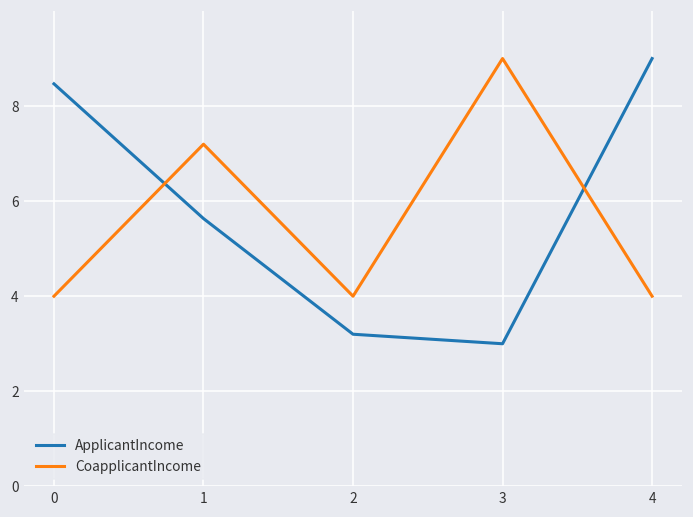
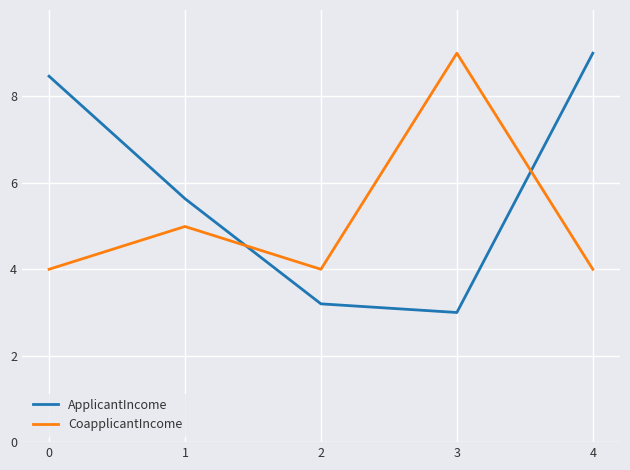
  {
    "ApplicantIncome": {
      "0": 8.5,
      "1": 5.6,
      "2": 3.2,
      "3": 3.0,
      "4": 9.0
    },
    "CoapplicantIncome": {
      "0": 4.0,
-     "1": 7.2,
+     "1": 5.0,
      "2": 4.0,
      "3": 9.0,
      "4": 4.0
    }
  }
